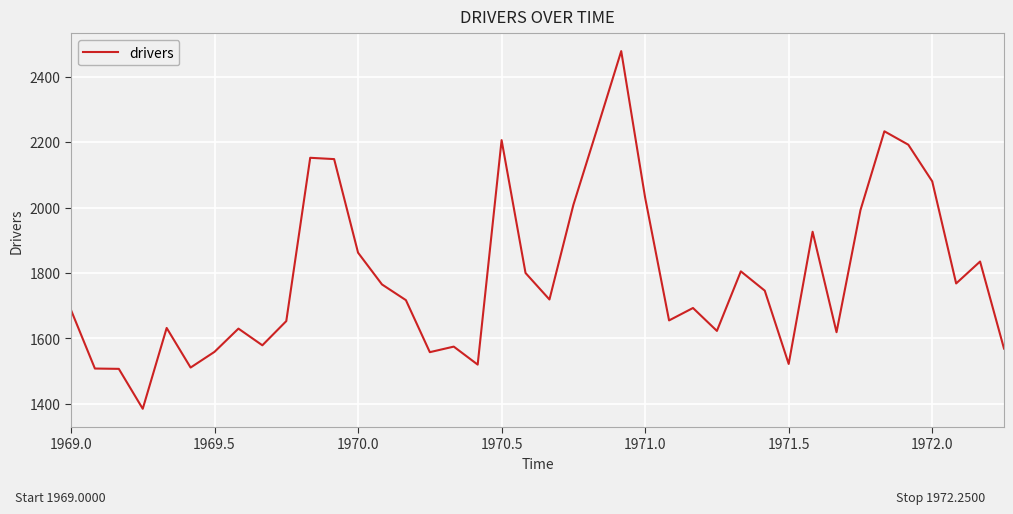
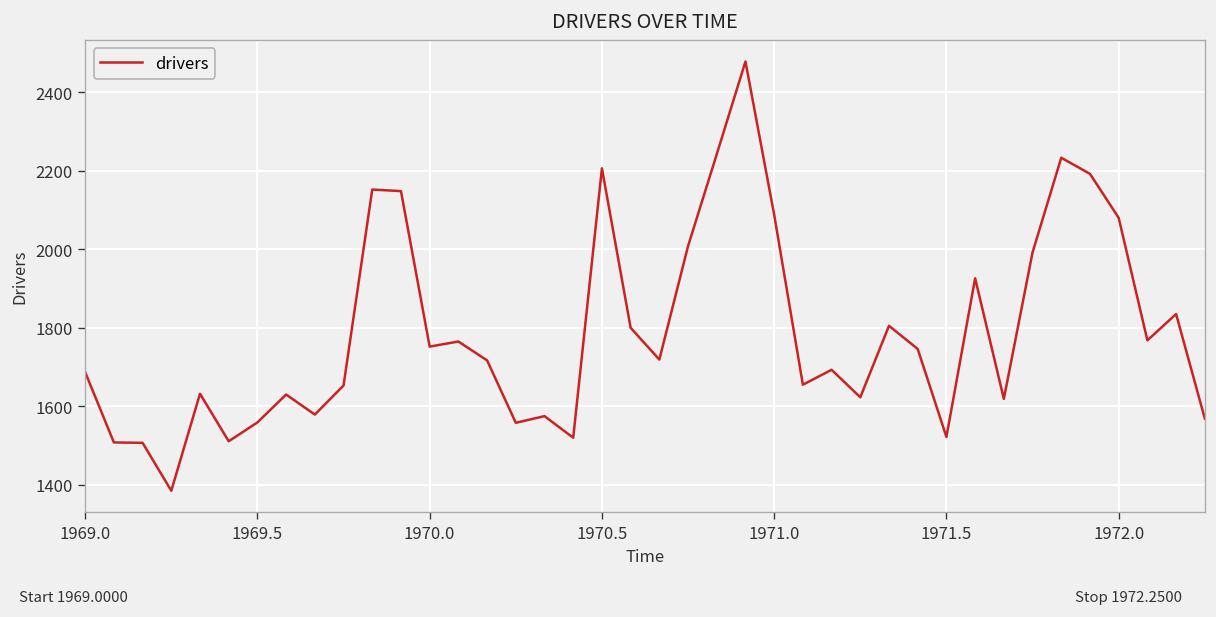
  {
    "1969.0": 1690,
    "1969.5": 1560,
-   "1970.0": 1860,
+   "1970.0": 1750,
    "1970.5": 2210,
-   "1971.0": 2030,
+   "1971.0": 2090,
    "1971.5": 1520,
    "1972.0": 2080
  }
